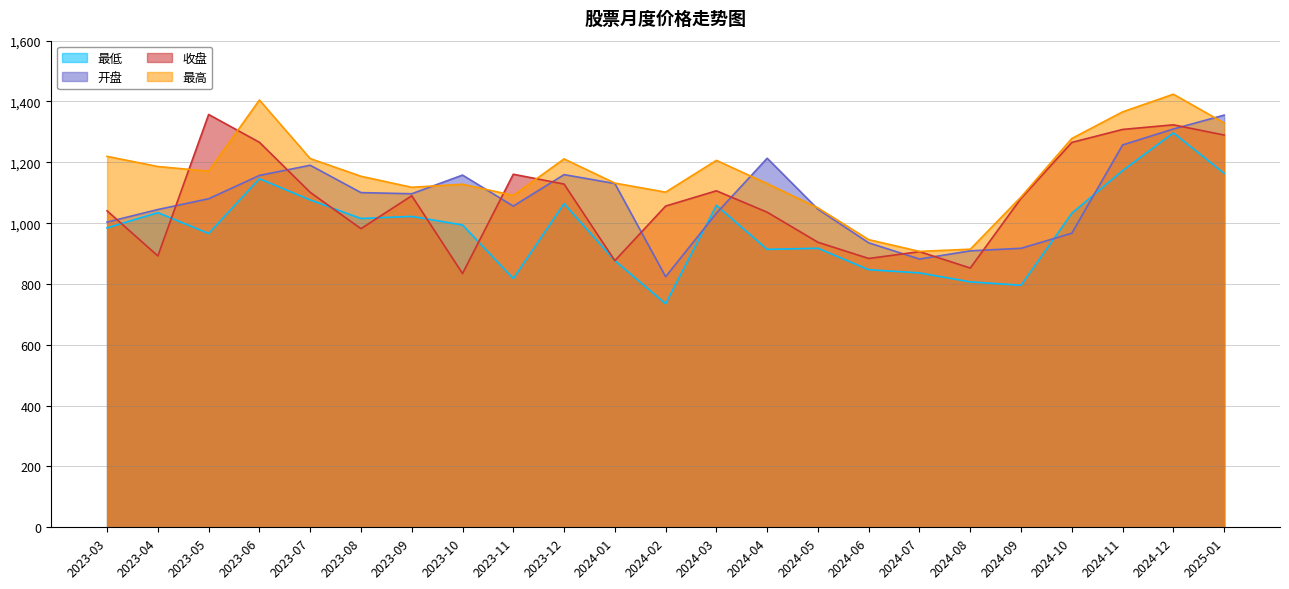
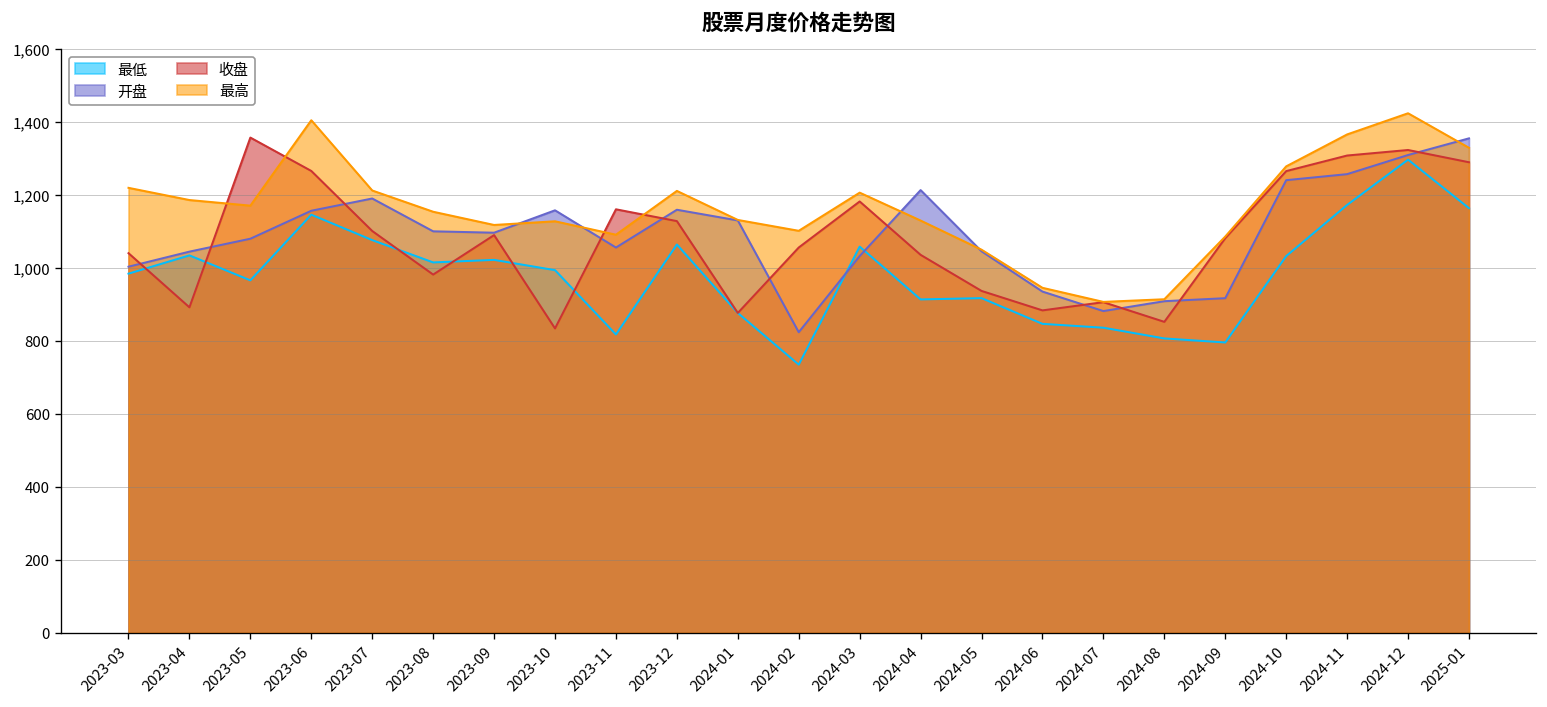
  {
    "最低": {
      "2023-03": "980",
      "2023-04": "1,030",
      "2023-05": "970",
      "2023-06": "1,150",
      "2023-07": "1,080",
      "2023-08": "1,020",
      "2023-09": "1,020",
      "2023-10": "990",
      "2023-11": "820",
      "2023-12": "1,060",
      "2024-02": "740",
      "2024-03": "1,060",
      "2024-04": "910",
      "2024-05": "920",
      "2024-06": "850",
      "2024-07": "840",
      "2024-08": "810",
      "2024-09": "800",
      "2024-10": "1,030",
      "2024-11": "1,170",
      "2024-12": "1,300",
      "2025-01": "1,160"
    },
    "开盘": {
      "2023-03": "1,000",
      "2023-04": "1,040",
      "2023-05": "1,080",
      "2023-06": "1,160",
      "2023-07": "1,190",
      "2023-08": "1,100",
      "2023-10": "1,160",
      "2023-11": "1,060",
      "2023-12": "1,160",
      "2024-02": "820",
      "2024-03": "1,030",
      "2024-04": "1,210",
      "2024-06": "940",
      "2024-07": "880",
      "2024-09": "920",
-     "2024-10": "970",
+     "2024-10": "1,240",
      "2024-11": "1,260",
      "2024-12": "1,310",
      "2025-01": "1,360"
    },
    "收盘": {
      "2023-03": "1,040",
      "2023-04": "890",
      "2023-05": "1,360",
      "2023-06": "1,270",
      "2023-07": "1,100",
      "2023-08": "980",
      "2023-10": "830",
      "2023-11": "1,160",
      "2023-12": "1,130",
      "2024-02": "1,060",
-     "2024-03": "1,110",
+     "2024-03": "1,180",
      "2024-04": "1,040",
      "2024-05": "940",
      "2024-06": "880",
      "2024-08": "850",
      "2024-10": "1,270",
      "2024-11": "1,310",
      "2024-12": "1,320",
      "2025-01": "1,290"
    },
    "最高": {
      "2023-03": "1,220",
      "2023-04": "1,190",
      "2023-05": "1,170",
      "2023-06": "1,400",
      "2023-07": "1,210",
      "2023-08": "1,150",
      "2023-09": "1,120",
      "2023-10": "1,130",
      "2023-11": "1,090",
      "2023-12": "1,210",
      "2024-02": "1,100",
      "2024-03": "1,210",
      "2024-04": "1,130",
      "2024-06": "950",
      "2024-10": "1,280",
      "2024-11": "1,370",
      "2024-12": "1,420",
      "2025-01": "1,330"
    }
  }
